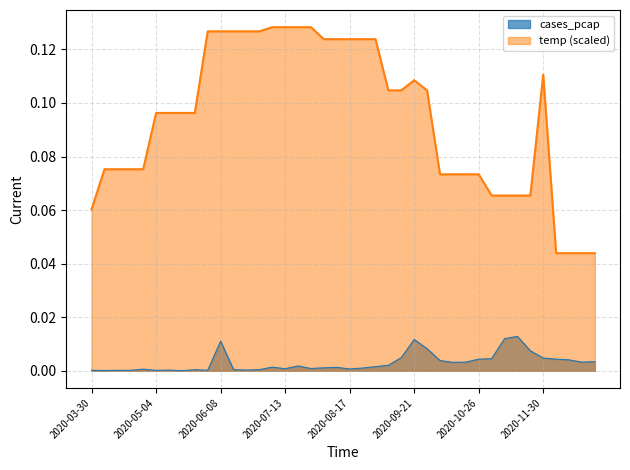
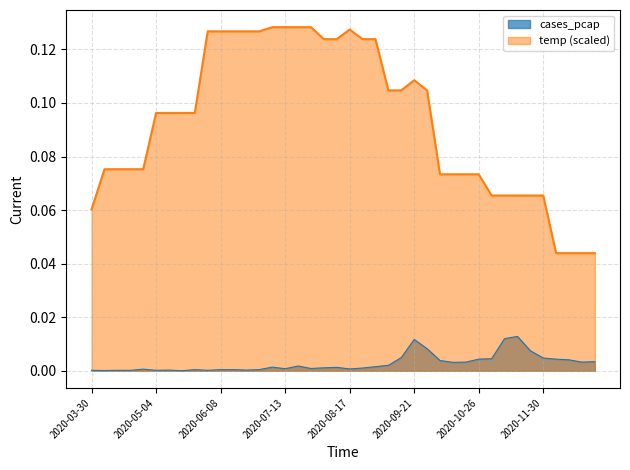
  {
    "cases_pcap": {
      "2020-03-30": 0.000,
      "2020-05-04": 0.000,
-     "2020-06-08": 0.011,
+     "2020-06-08": 0.000,
      "2020-07-13": 0.001,
      "2020-08-17": 0.001,
      "2020-09-21": 0.012,
      "2020-10-26": 0.004,
      "2020-11-30": 0.005
    },
    "temp (scaled)": {
      "2020-03-30": 0.060,
      "2020-05-04": 0.096,
      "2020-06-08": 0.127,
      "2020-07-13": 0.128,
-     "2020-08-17": 0.124,
+     "2020-08-17": 0.127,
      "2020-09-21": 0.108,
      "2020-10-26": 0.073,
-     "2020-11-30": 0.111
+     "2020-11-30": 0.065
    }
  }
